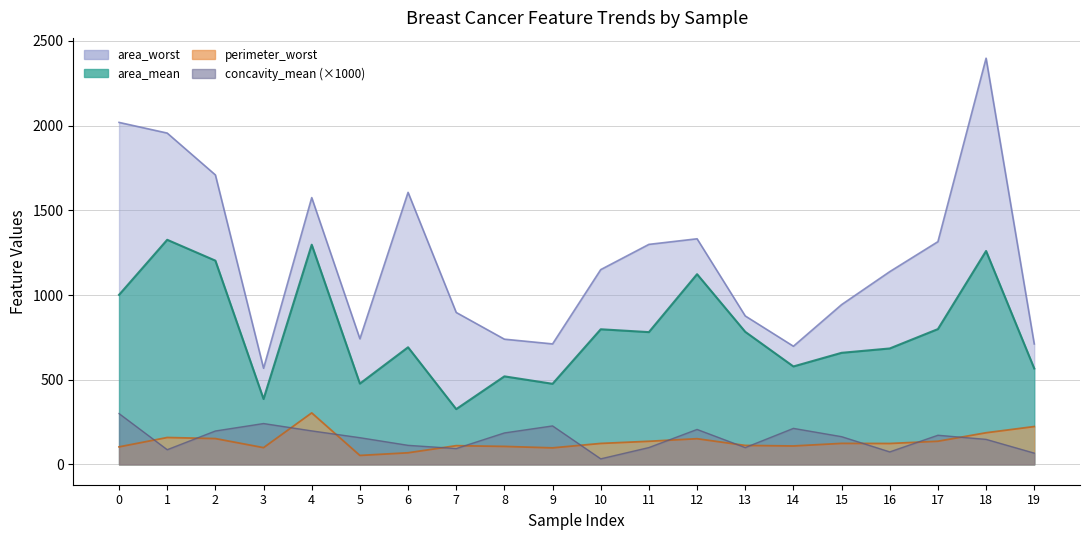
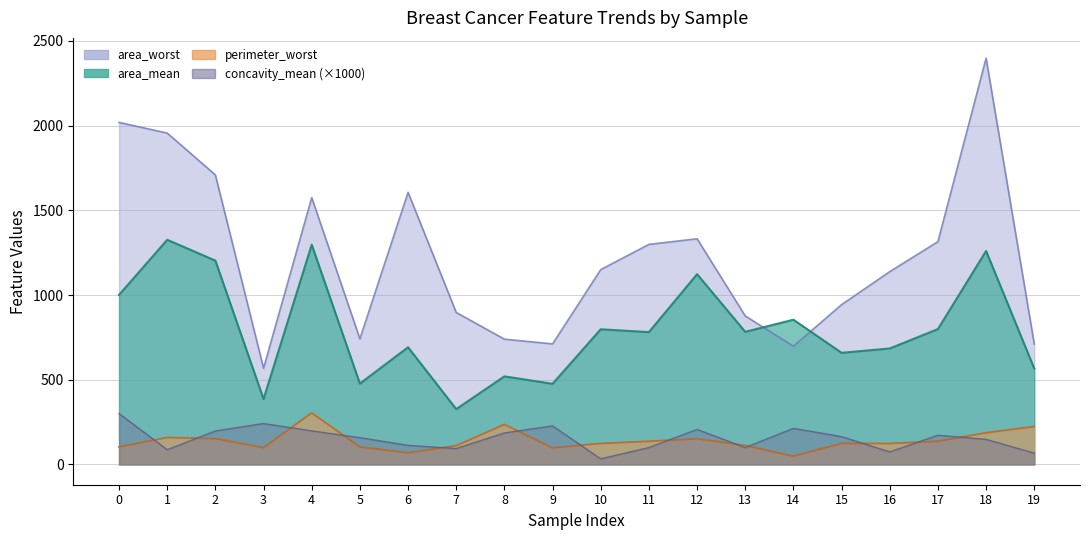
  {
    "area_mean": {
      "0": 1000,
      "1": 1330,
      "2": 1200,
      "3": 390,
      "4": 1300,
      "5": 480,
      "6": 690,
      "7": 330,
      "8": 520,
      "9": 480,
      "10": 800,
      "11": 780,
      "12": 1120,
      "13": 780,
-     "14": 580,
+     "14": 850,
      "15": 660,
      "16": 680,
      "17": 800,
      "18": 1260,
      "19": 570
    },
    "perimeter_worst": {
      "0": 100,
      "1": 160,
      "2": 150,
      "3": 100,
      "4": 300,
-     "5": 50,
+     "5": 100,
      "6": 70,
      "7": 110,
-     "8": 110,
+     "8": 240,
      "9": 100,
      "10": 120,
      "11": 140,
      "12": 150,
-     "14": 110,
+     "14": 50,
      "15": 120,
      "16": 120,
      "17": 140,
      "18": 190,
      "19": 220
    }
  }
